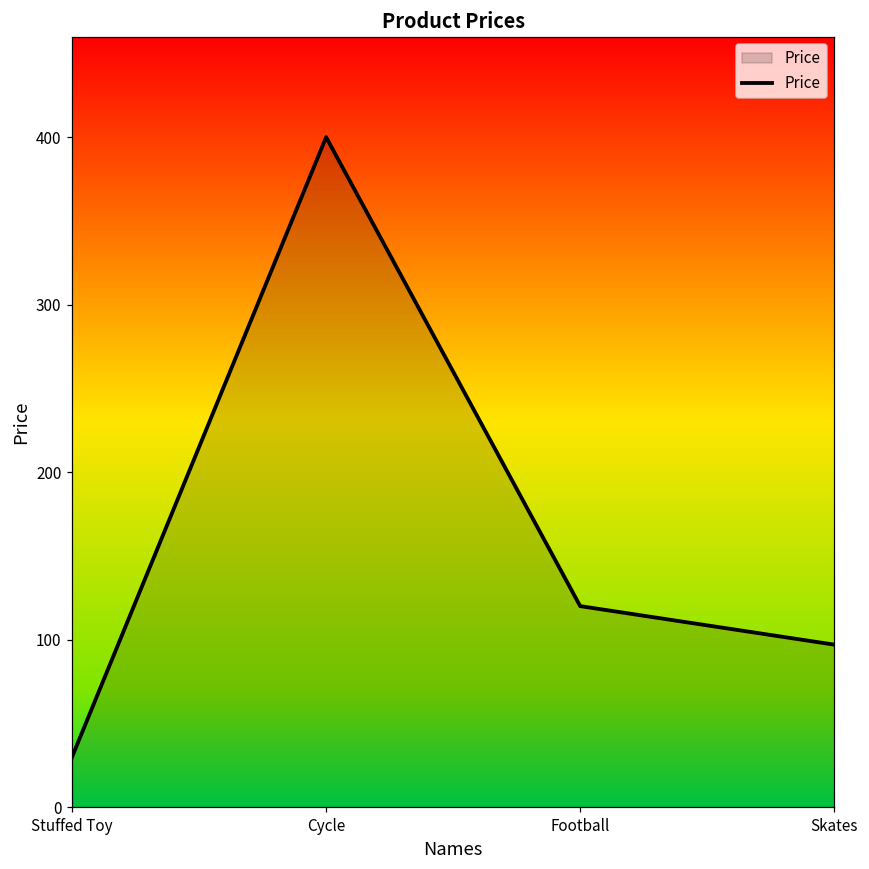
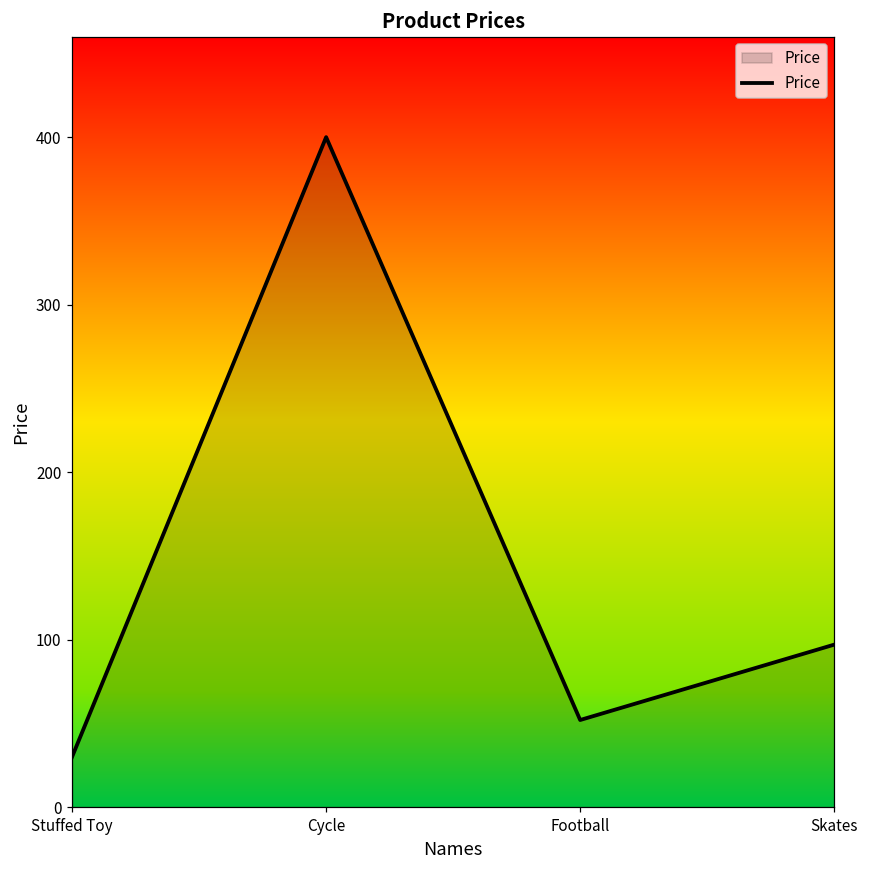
  {
    "Stuffed Toy": 30,
    "Cycle": 400,
-   "Football": 120,
+   "Football": 52,
    "Skates": 97
  }
